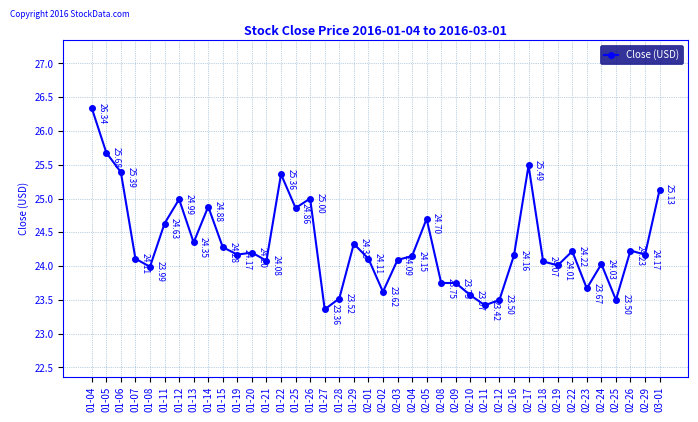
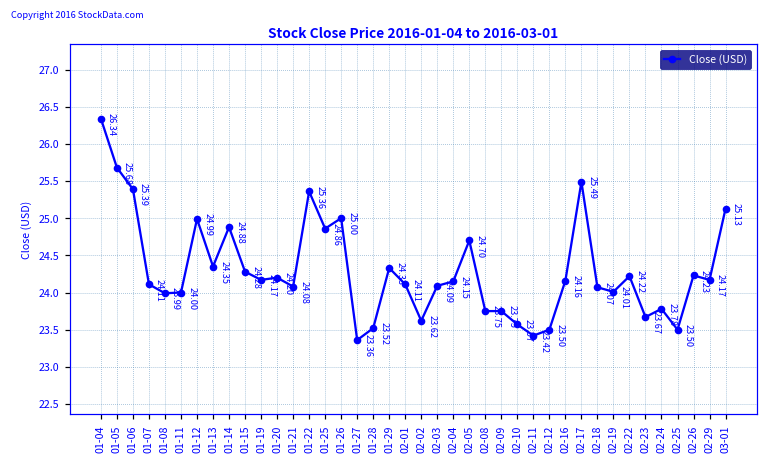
  {
    "01-04": 26.34,
    "01-05": 25.68,
    "01-06": 25.39,
    "01-08": 23.99,
-   "01-11": 24.63,
+   "01-11": 24.00,
    "01-12": 24.99,
    "01-13": 24.35,
    "01-14": 24.88,
    "01-21": 24.08,
    "01-22": 25.36,
    "01-25": 24.86,
    "01-26": 25.00,
    "01-27": 23.36,
    "01-28": 23.52,
    "02-01": 24.11,
    "02-02": 23.62,
    "02-04": 24.15,
    "02-05": 24.70,
    "02-09": 23.75,
    "02-12": 23.50,
    "02-16": 24.16,
    "02-17": 25.49,
    "02-19": 24.01,
    "02-22": 24.22,
    "02-23": 23.67,
-   "02-24": 24.03,
+   "02-24": 23.78,
    "02-25": 23.50,
    "02-29": 24.17,
    "03-01": 25.13
  }
